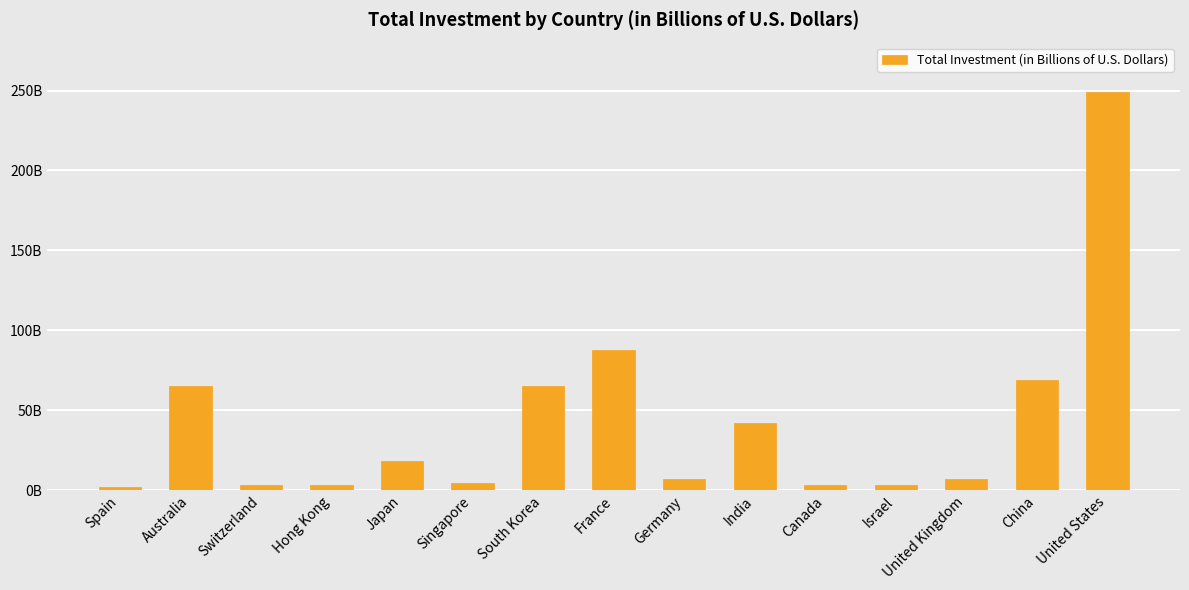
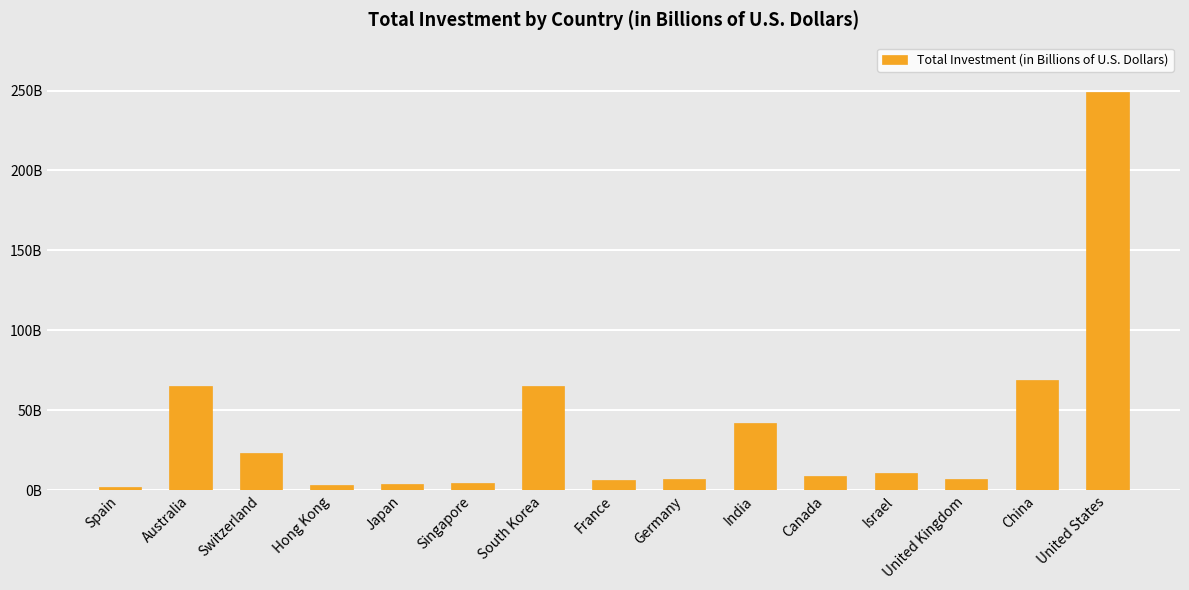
  {
    "Spain": 2000000000,
    "Australia": 65000000000,
-   "Switzerland": 3000000000,
+   "Switzerland": 23000000000,
    "Hong Kong": 3000000000,
-   "Japan": 19000000000,
+   "Japan": 4000000000,
    "Singapore": 5000000000,
    "South Korea": 65000000000,
-   "France": 87000000000,
+   "France": 7000000000,
    "Germany": 7000000000,
    "India": 42000000000,
-   "Canada": 3000000000,
-   "Israel": 3000000000,
+   "Canada": 9000000000,
+   "Israel": 11000000000,
    "United Kingdom": 7000000000,
    "China": 69000000000,
    "United States": 249000000000
  }
